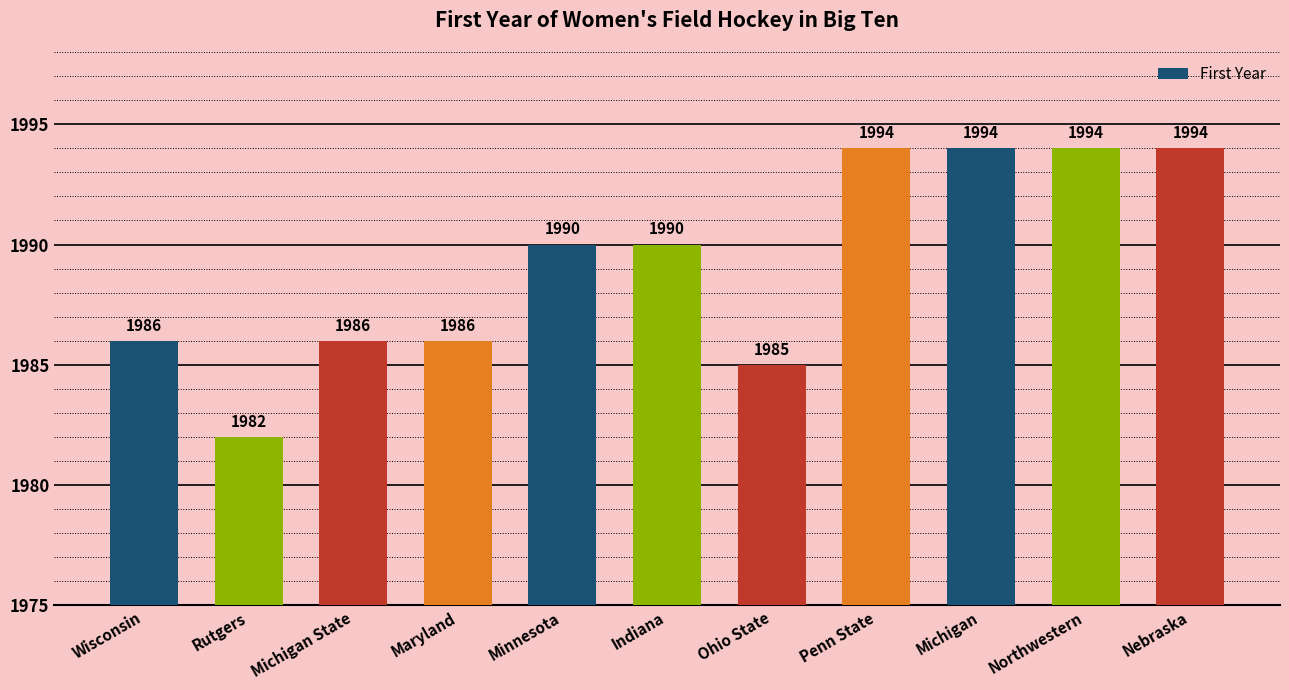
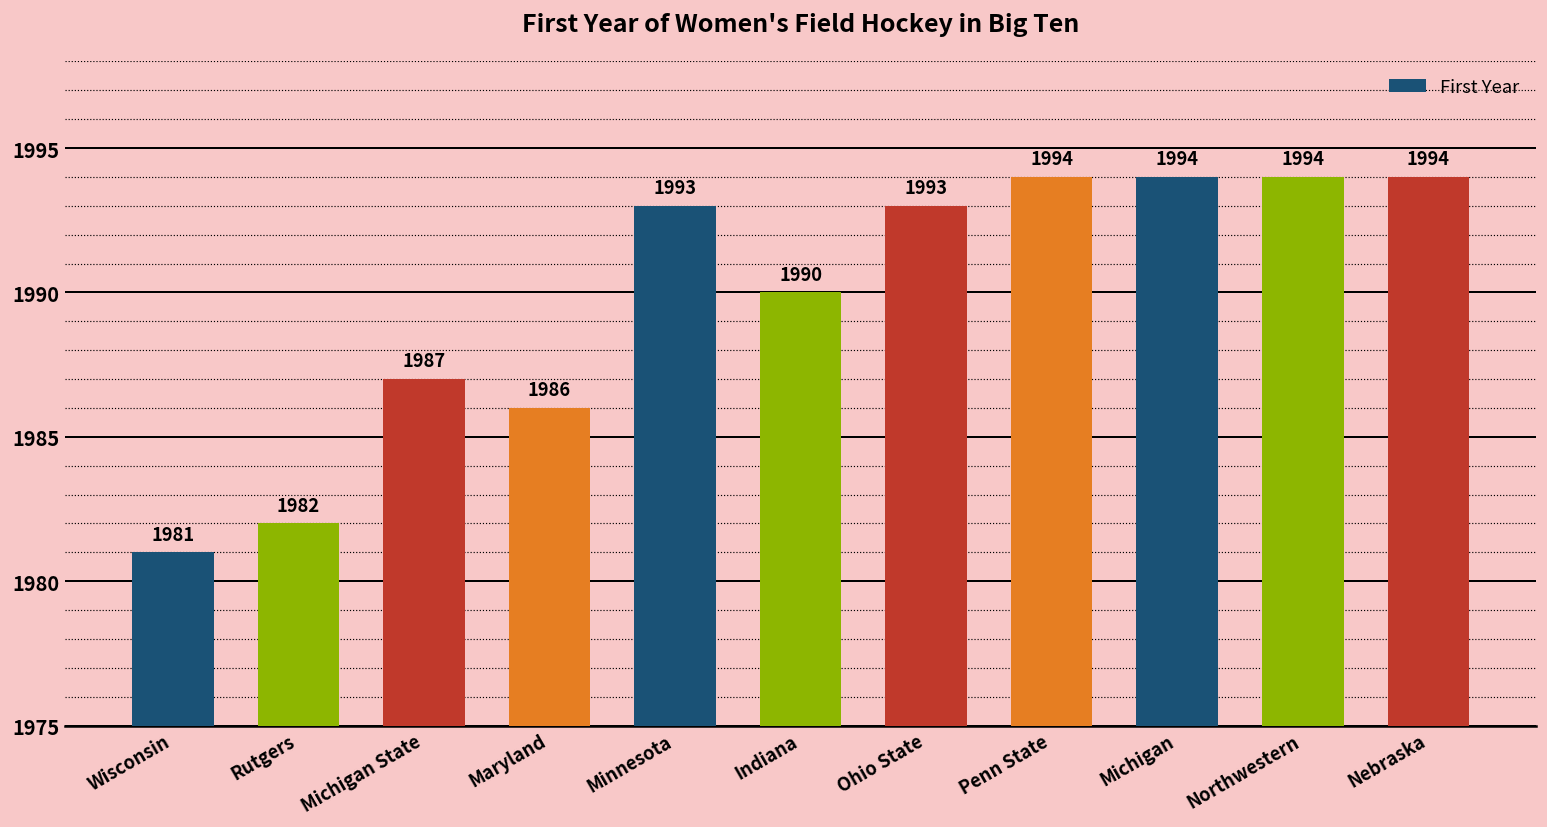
  {
-   "Wisconsin": 1986,
+   "Wisconsin": 1981,
    "Rutgers": 1982,
-   "Michigan State": 1986,
+   "Michigan State": 1987,
    "Maryland": 1986,
-   "Minnesota": 1990,
+   "Minnesota": 1993,
    "Indiana": 1990,
-   "Ohio State": 1985,
+   "Ohio State": 1993,
    "Penn State": 1994,
    "Michigan": 1994,
    "Northwestern": 1994,
    "Nebraska": 1994
  }
